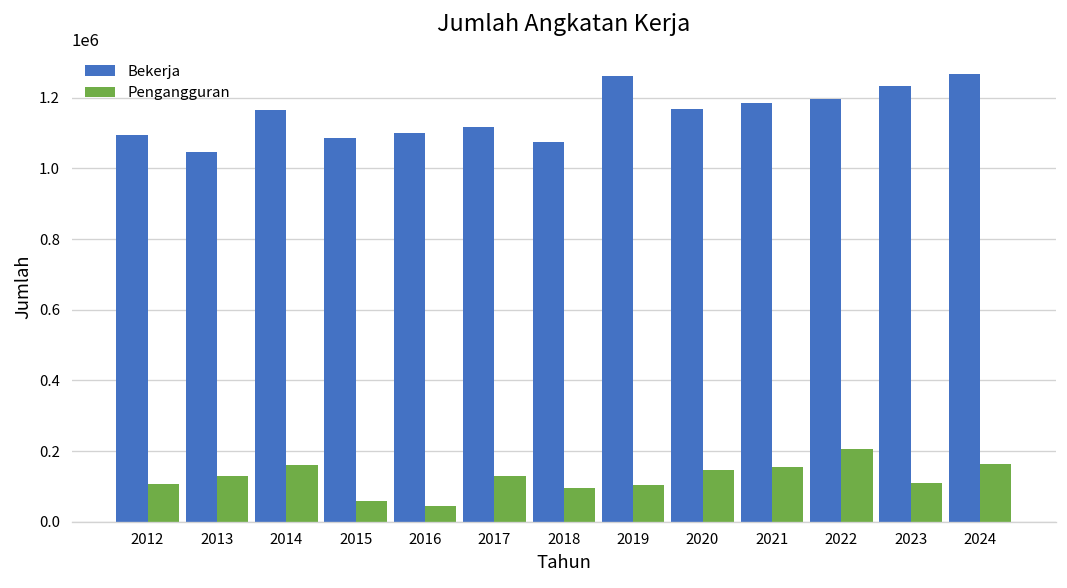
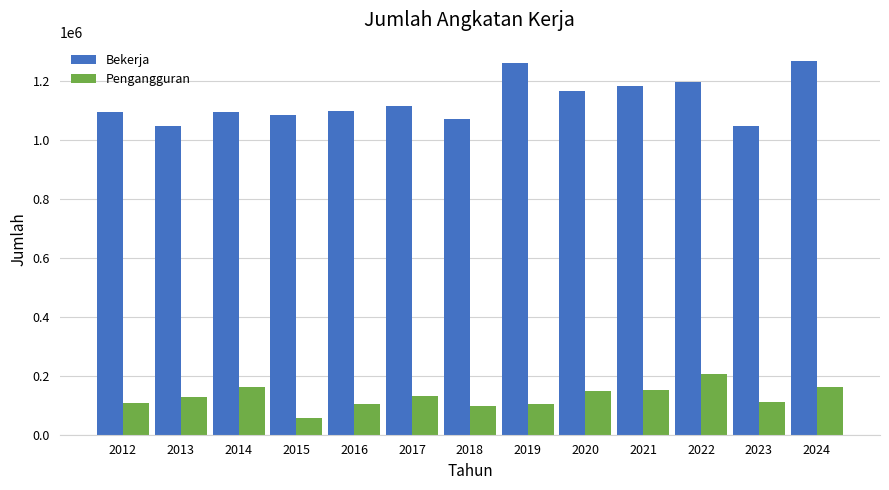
  {
    "Bekerja": {
      "2012": 1090000,
      "2013": 1050000,
-     "2014": 1160000,
+     "2014": 1100000,
      "2015": 1080000,
      "2016": 1100000,
      "2017": 1120000,
      "2018": 1070000,
      "2019": 1260000,
      "2020": 1170000,
      "2021": 1190000,
      "2022": 1200000,
-     "2023": 1230000,
+     "2023": 1050000,
      "2024": 1270000
    },
    "Pengangguran": {
      "2012": 110000,
      "2013": 130000,
      "2014": 160000,
      "2015": 60000,
-     "2016": 50000,
+     "2016": 110000,
      "2017": 130000,
      "2018": 100000,
      "2019": 110000,
      "2020": 150000,
      "2021": 150000,
      "2022": 200000,
      "2023": 110000,
      "2024": 160000
    }
  }
